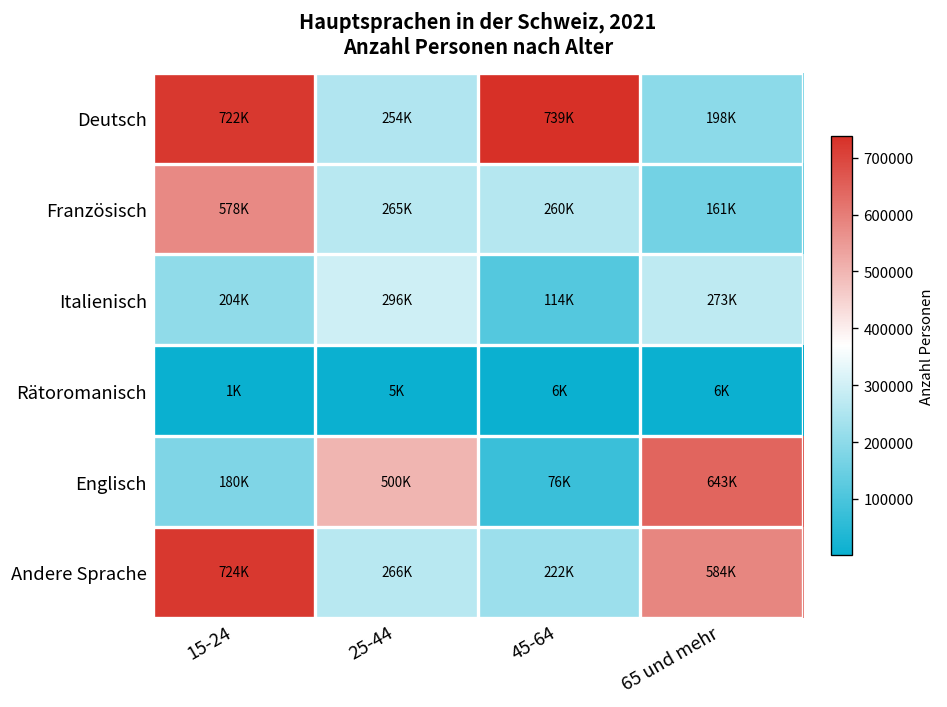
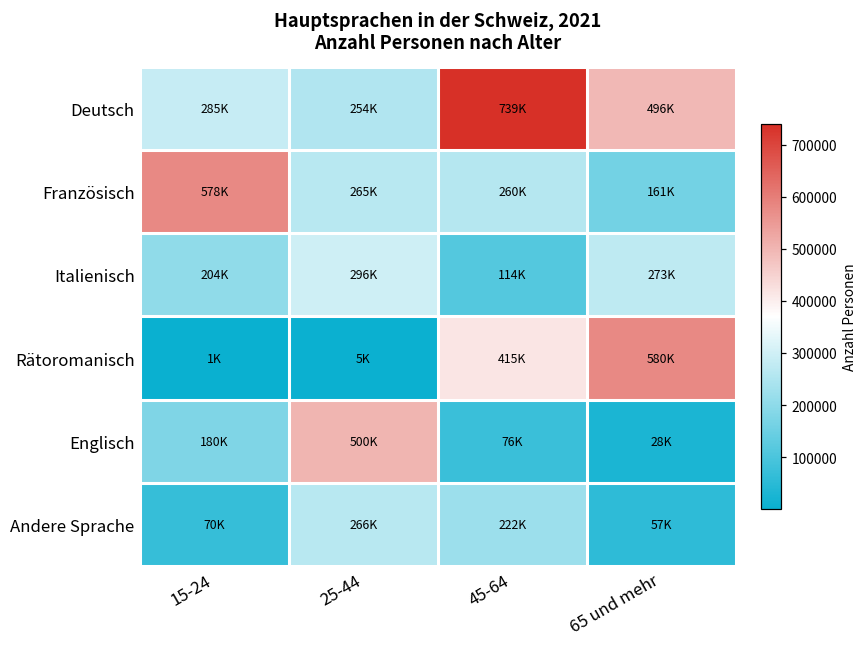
  {
    "Deutsch": {
-     "15-24": "722K",
+     "15-24": "285K",
      "25-44": "254K",
      "45-64": "739K",
-     "65 und mehr": "198K"
+     "65 und mehr": "496K"
    },
    "Französisch": {
      "15-24": "578K",
      "25-44": "265K",
      "45-64": "260K",
      "65 und mehr": "161K"
    },
    "Italienisch": {
      "15-24": "204K",
      "25-44": "296K",
      "45-64": "114K",
      "65 und mehr": "273K"
    },
    "Rätoromanisch": {
      "15-24": "1K",
      "25-44": "5K",
-     "45-64": "6K",
-     "65 und mehr": "6K"
+     "45-64": "415K",
+     "65 und mehr": "580K"
    },
    "Englisch": {
      "15-24": "180K",
      "25-44": "500K",
      "45-64": "76K",
-     "65 und mehr": "643K"
+     "65 und mehr": "28K"
    },
    "Andere Sprache": {
-     "15-24": "724K",
+     "15-24": "70K",
      "25-44": "266K",
      "45-64": "222K",
-     "65 und mehr": "584K"
+     "65 und mehr": "57K"
    }
  }
